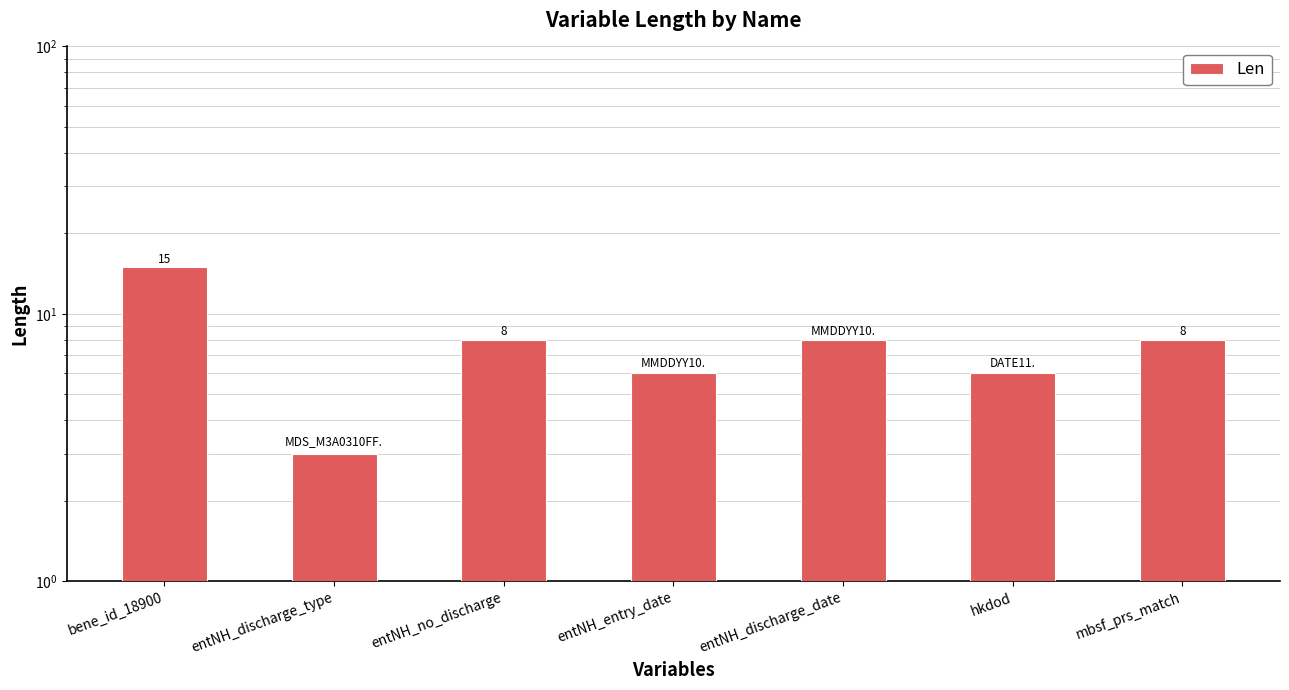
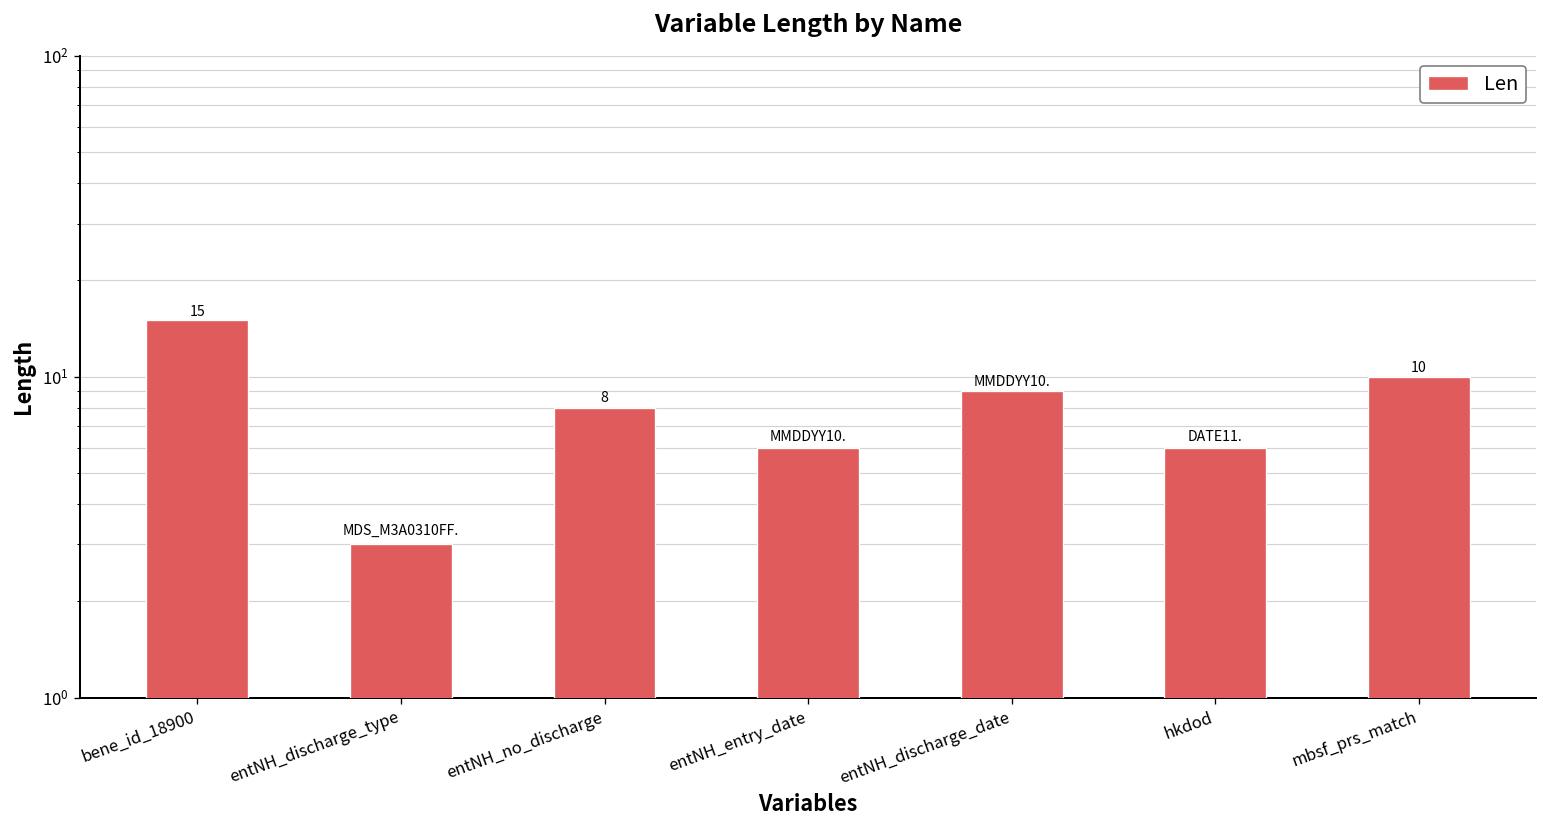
  {
    "bene_id_18900": 15,
    "entNH_no_discharge": 8,
-   "entNH_discharge_date": 8,
-   "mbsf_prs_match": 8
+   "entNH_discharge_date": 9,
+   "mbsf_prs_match": 10
  }
